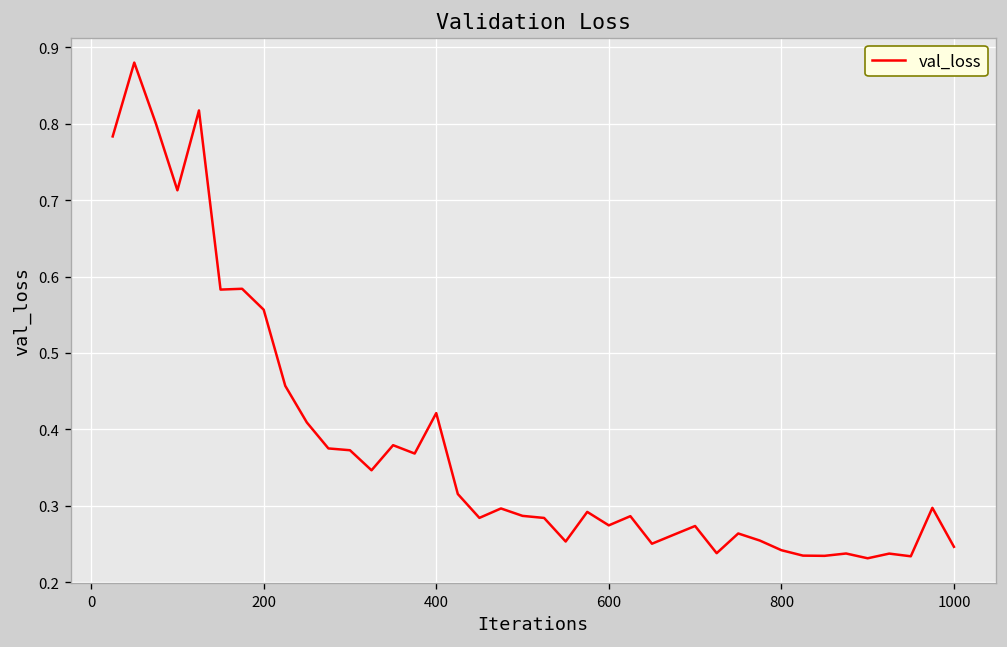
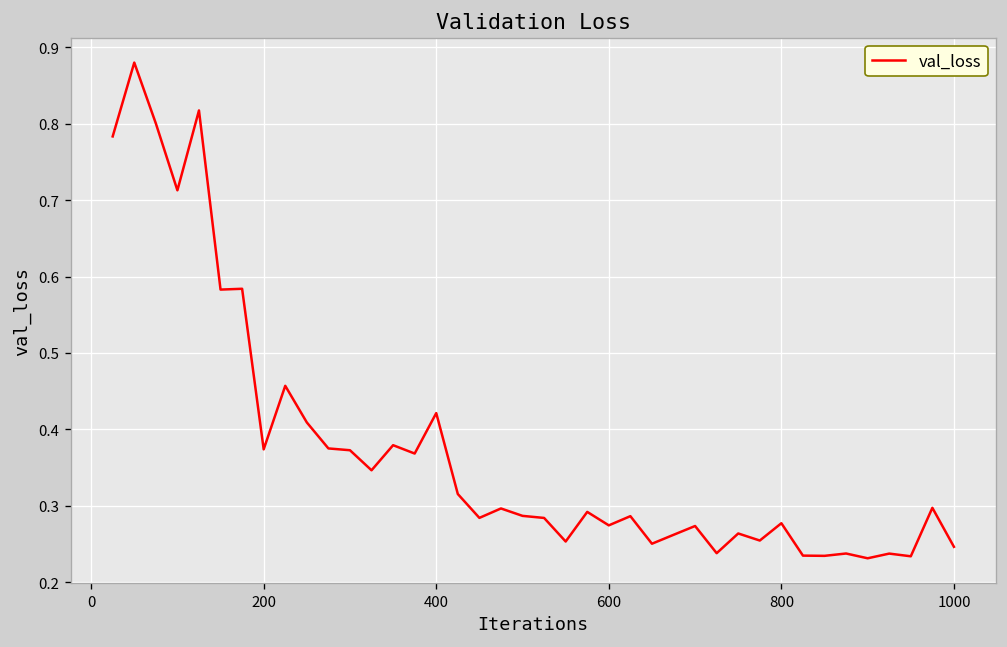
  {
-   "200": 0.56,
+   "200": 0.37,
    "400": 0.42,
    "600": 0.27,
-   "800": 0.24,
+   "800": 0.28,
    "1000": 0.25
  }
